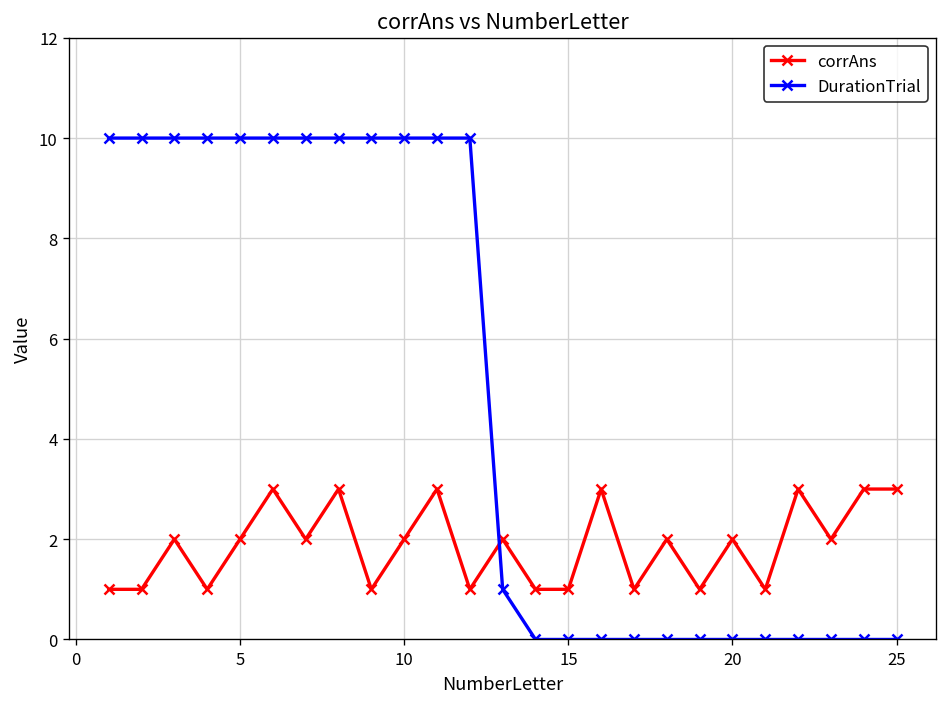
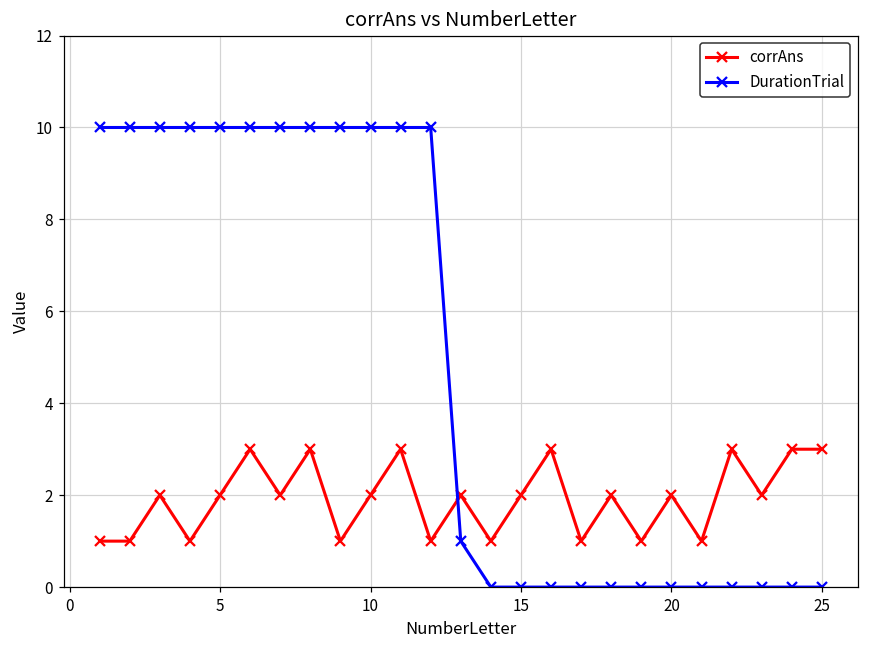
  {
    "corrAns": {
      "5": 2,
      "10": 2,
-     "15": 1,
+     "15": 2,
      "20": 2,
      "25": 3
    },
    "DurationTrial": {
      "5": 10,
      "10": 10,
      "15": 0,
      "20": 0,
      "25": 0
    }
  }
